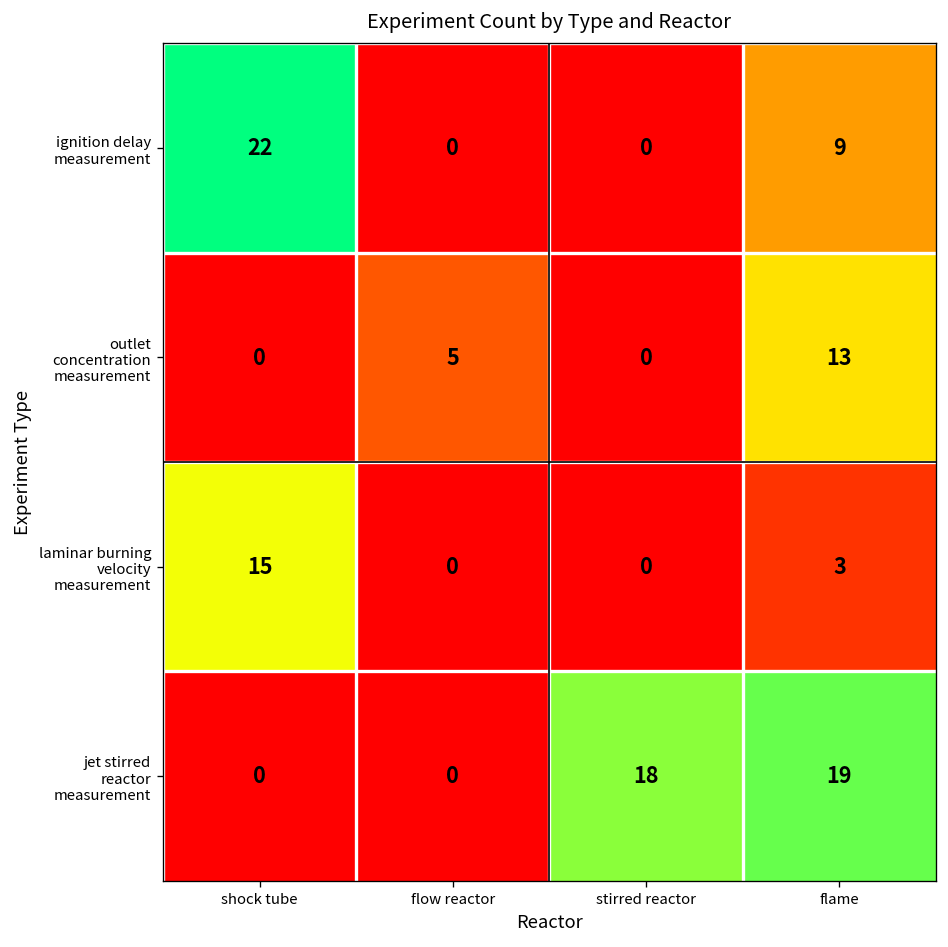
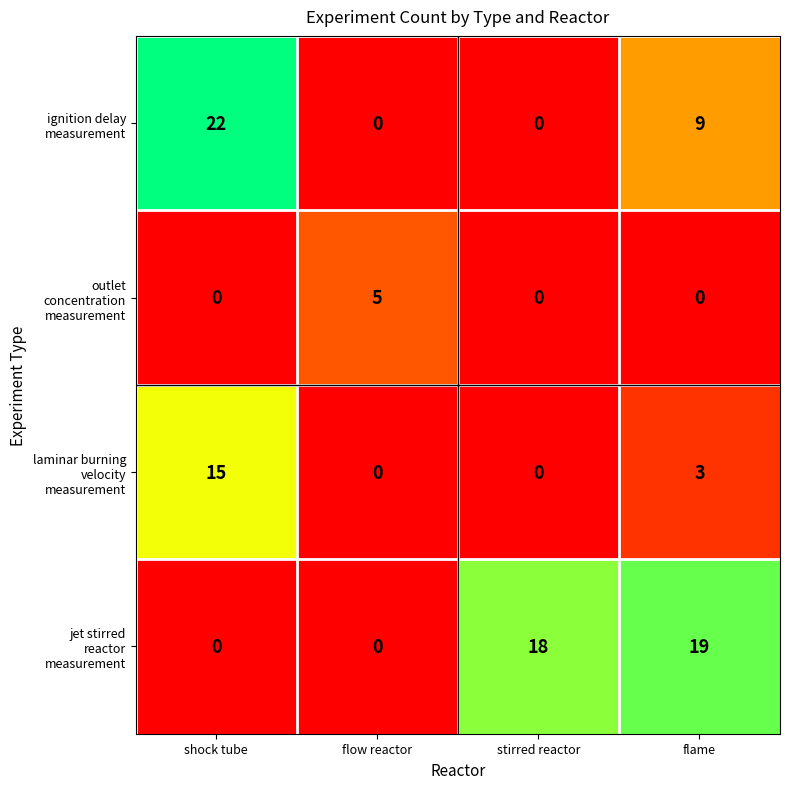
  {
    "ignition delay measurement": {
      "shock tube": 22,
      "flow reactor": 0,
      "stirred reactor": 0,
      "flame": 9
    },
    "outlet concentration measurement": {
      "shock tube": 0,
      "flow reactor": 5,
      "stirred reactor": 0,
-     "flame": 13
+     "flame": 0
    },
    "laminar burning velocity measurement": {
      "shock tube": 15,
      "flow reactor": 0,
      "stirred reactor": 0,
      "flame": 3
    },
    "jet stirred reactor measurement": {
      "shock tube": 0,
      "flow reactor": 0,
      "stirred reactor": 18,
      "flame": 19
    }
  }
